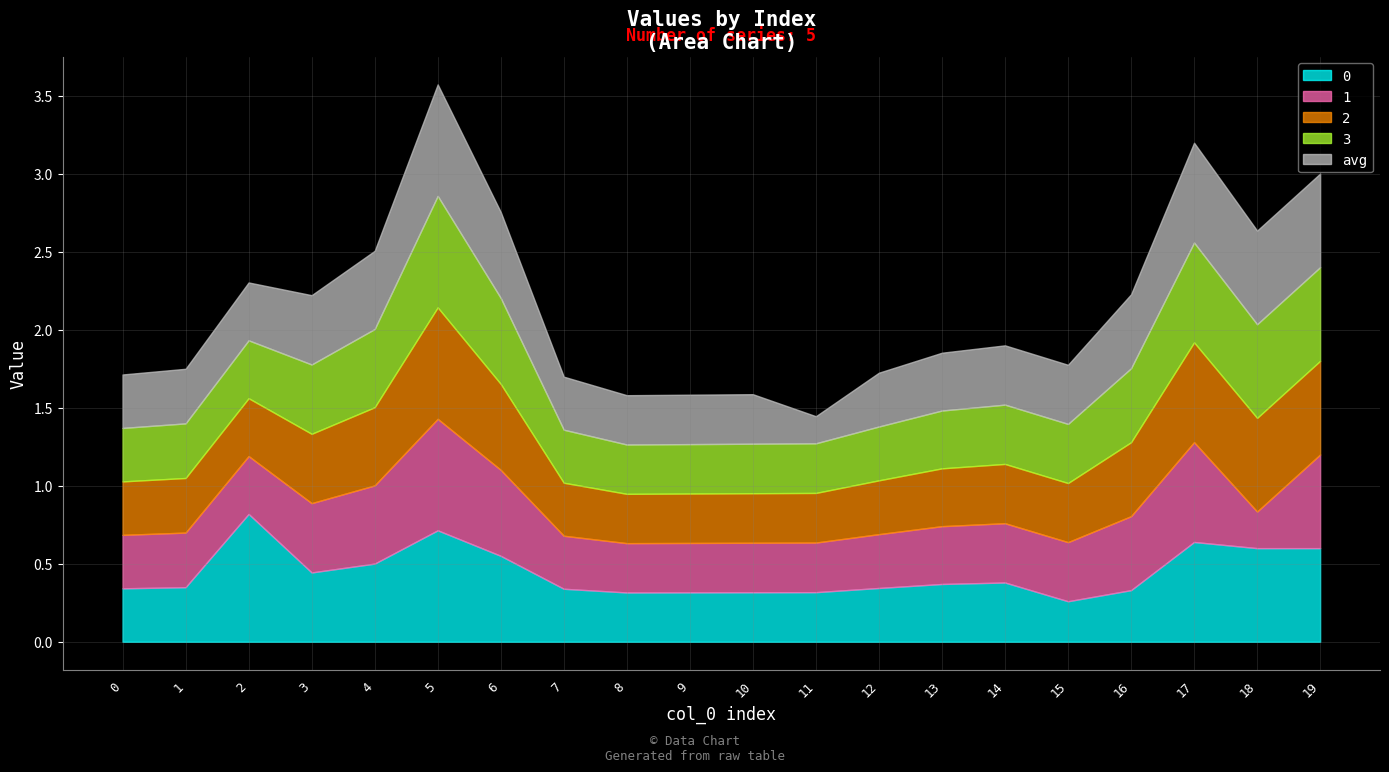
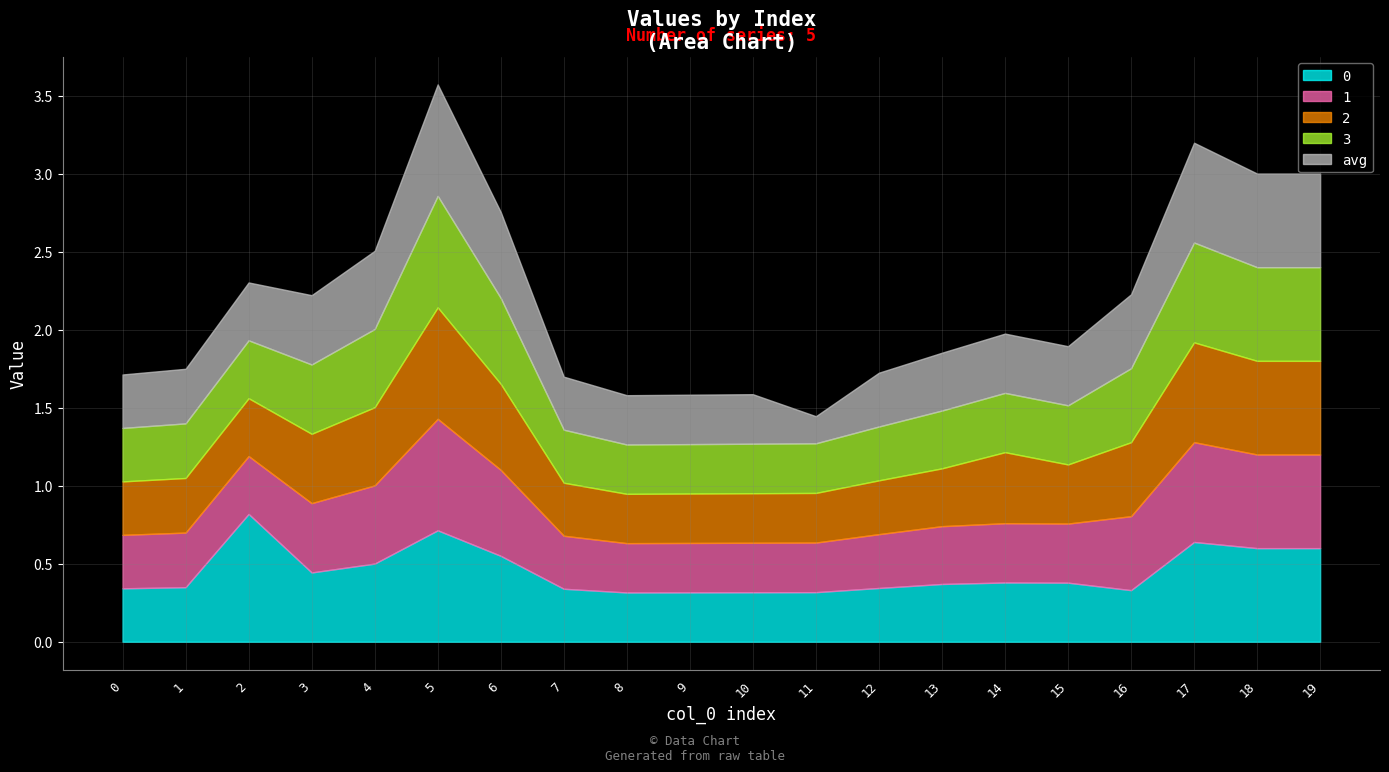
  {
    "0": {
      "0": 0.34,
      "1": 0.35,
      "2": 0.82,
      "3": 0.44,
      "4": 0.50,
      "5": 0.71,
      "6": 0.55,
      "7": 0.34,
      "8": 0.32,
      "9": 0.32,
      "10": 0.32,
      "11": 0.32,
      "12": 0.34,
      "13": 0.37,
      "14": 0.38,
-     "15": 0.26,
+     "15": 0.38,
      "16": 0.33,
      "17": 0.64,
      "18": 0.60,
      "19": 0.60
    },
    "1": {
      "0": 0.34,
      "1": 0.35,
      "2": 0.37,
      "3": 0.44,
      "4": 0.50,
      "5": 0.71,
      "6": 0.55,
      "7": 0.34,
      "8": 0.32,
      "9": 0.32,
      "10": 0.32,
      "11": 0.32,
      "12": 0.34,
      "13": 0.37,
      "14": 0.38,
      "15": 0.38,
      "16": 0.47,
      "17": 0.64,
-     "18": 0.23,
+     "18": 0.60,
      "19": 0.60
    },
    "2": {
      "0": 0.34,
      "1": 0.35,
      "2": 0.37,
      "3": 0.44,
      "4": 0.50,
      "5": 0.71,
      "6": 0.55,
      "7": 0.34,
      "8": 0.32,
      "9": 0.32,
      "10": 0.32,
      "11": 0.32,
      "12": 0.34,
      "13": 0.37,
-     "14": 0.38,
+     "14": 0.46,
      "15": 0.38,
      "16": 0.47,
      "17": 0.64,
      "18": 0.60,
      "19": 0.60
    },
    "3": {
      "0": 0.34,
      "1": 0.35,
      "2": 0.37,
      "3": 0.44,
      "4": 0.50,
      "5": 0.71,
      "6": 0.55,
      "7": 0.34,
      "8": 0.32,
      "9": 0.32,
      "10": 0.32,
      "11": 0.32,
      "12": 0.34,
      "13": 0.37,
      "14": 0.38,
      "15": 0.38,
      "16": 0.47,
      "17": 0.64,
      "18": 0.60,
      "19": 0.60
    },
    "avg": {
      "0": 0.34,
      "1": 0.35,
      "2": 0.37,
      "3": 0.44,
      "4": 0.50,
      "5": 0.71,
      "6": 0.55,
      "7": 0.34,
      "8": 0.32,
      "9": 0.32,
      "10": 0.32,
      "11": 0.17,
      "12": 0.34,
      "13": 0.37,
      "14": 0.38,
      "15": 0.38,
      "16": 0.47,
      "17": 0.64,
      "18": 0.60,
      "19": 0.60
    }
  }
